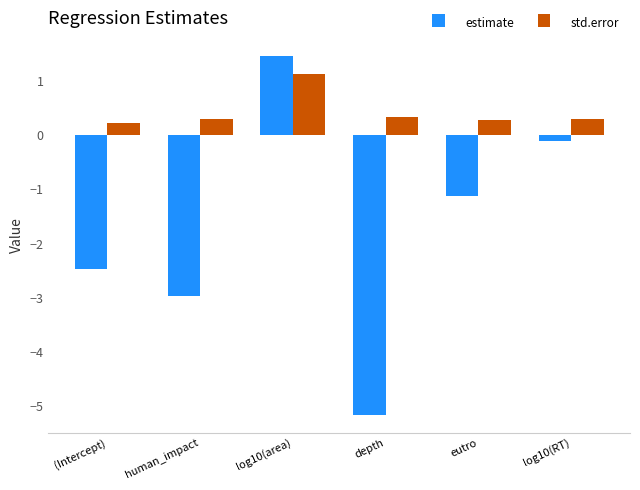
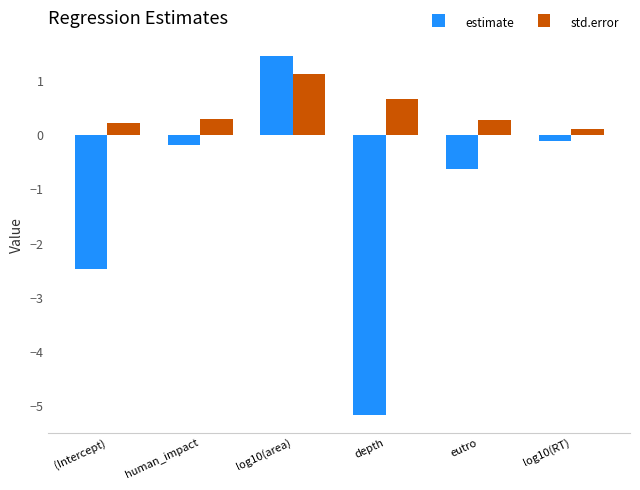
  {
    "estimate": {
      "(Intercept)": -2.5,
-     "human_impact": -3.0,
+     "human_impact": -0.2,
      "log10(area)": 1.5,
      "depth": -5.2,
-     "eutro": -1.1,
+     "eutro": -0.6,
      "log10(RT)": -0.1
    },
    "std.error": {
      "(Intercept)": 0.2,
      "human_impact": 0.3,
      "log10(area)": 1.1,
-     "depth": 0.3,
+     "depth": 0.7,
      "eutro": 0.3,
-     "log10(RT)": 0.3
+     "log10(RT)": 0.1
    }
  }
